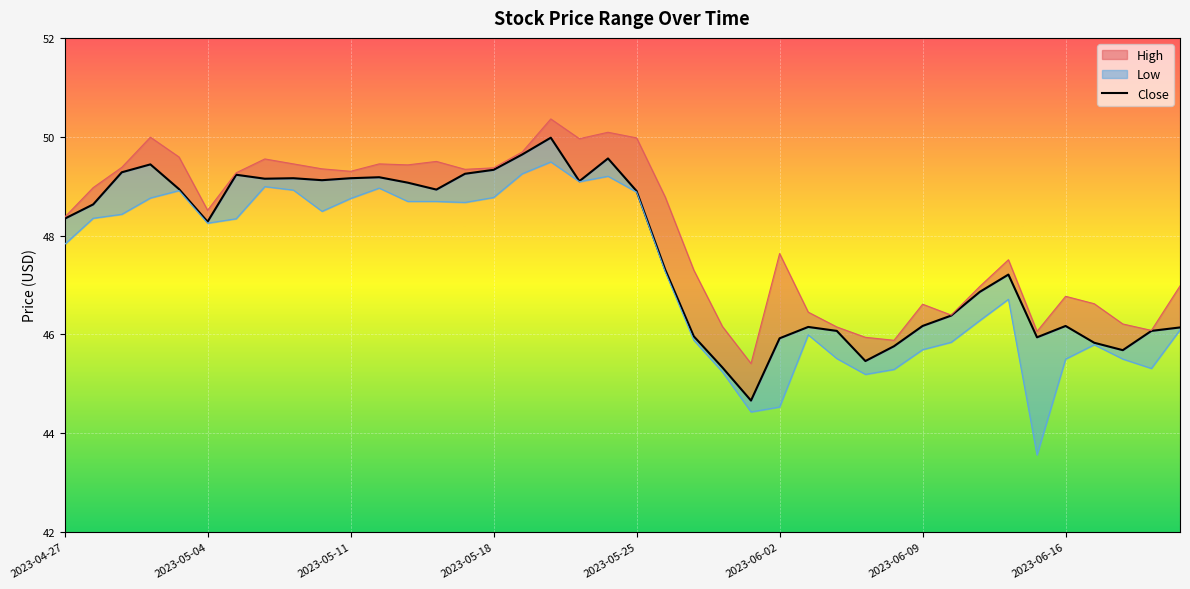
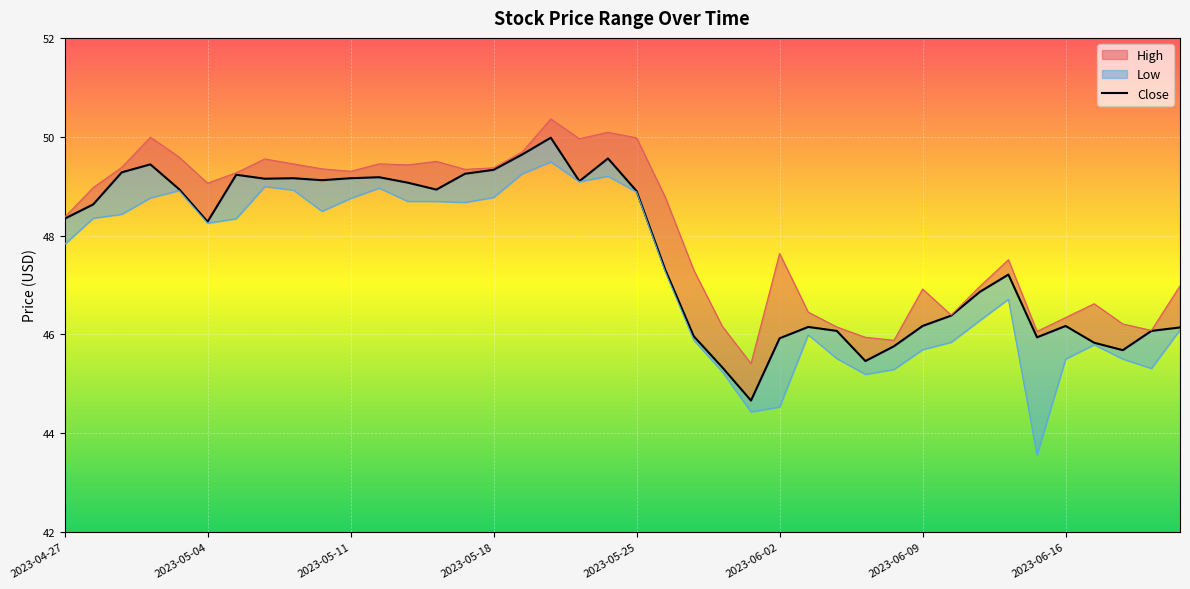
  {
    "High": {
-     "2023-05-04": 48.5,
+     "2023-05-04": 49.1,
      "2023-05-11": 49.3,
      "2023-05-25": 50.0,
      "2023-06-02": 47.6,
-     "2023-06-09": 46.6,
-     "2023-06-16": 46.8
+     "2023-06-09": 46.9,
+     "2023-06-16": 46.3
    }
  }
